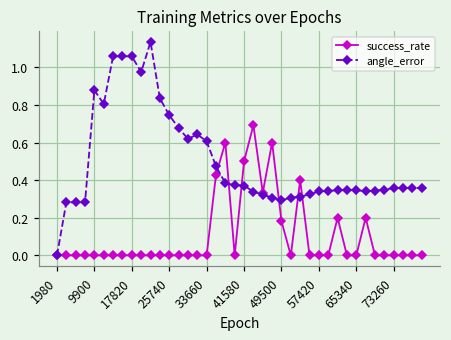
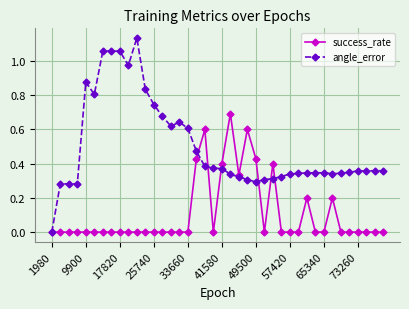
  {
    "success_rate": {
      "9900": 0.00,
      "17820": 0.00,
      "25740": 0.00,
      "33660": 0.00,
-     "41580": 0.5,
-     "49500": 0.18,
+     "41580": 0.4,
+     "49500": 0.43,
      "57420": 0.00,
      "65340": 0.00,
      "73260": 0.00
    },
    "angle_error": {
      "9900": 0.88,
      "17820": 1.06,
      "25740": 0.75,
      "33660": 0.61,
      "41580": 0.37,
      "49500": 0.29,
      "57420": 0.34,
      "65340": 0.35,
      "73260": 0.36
    }
  }
